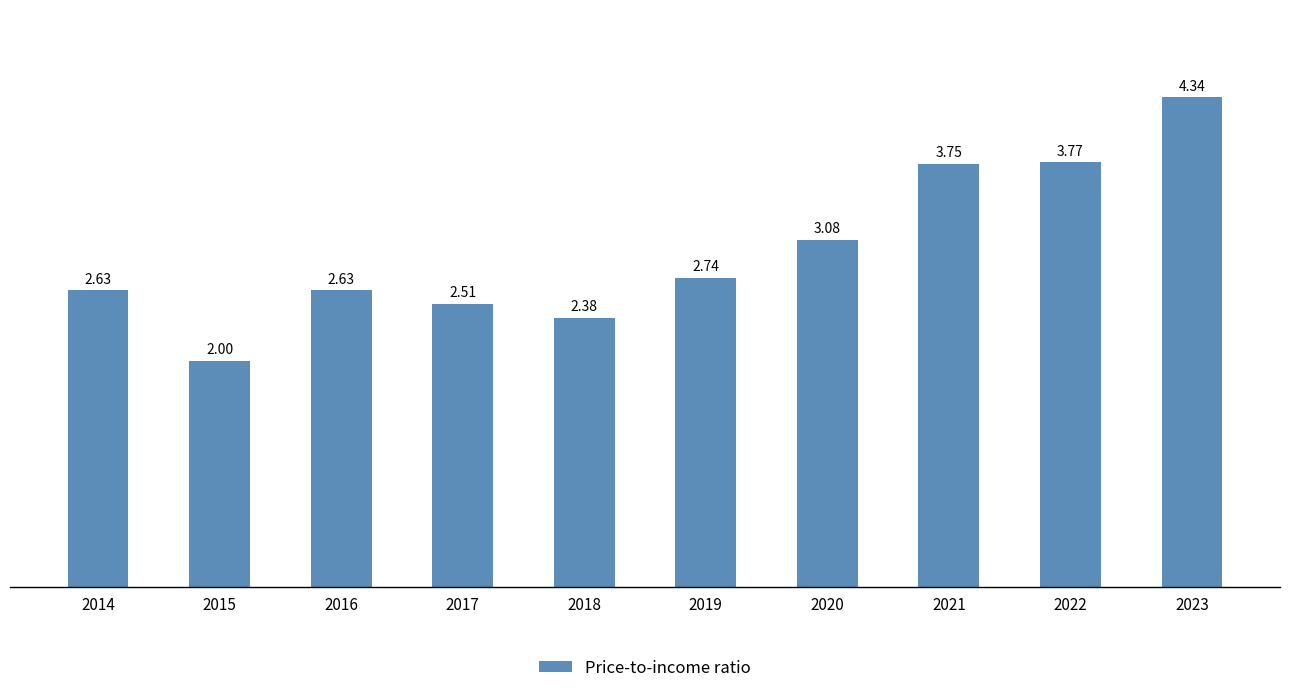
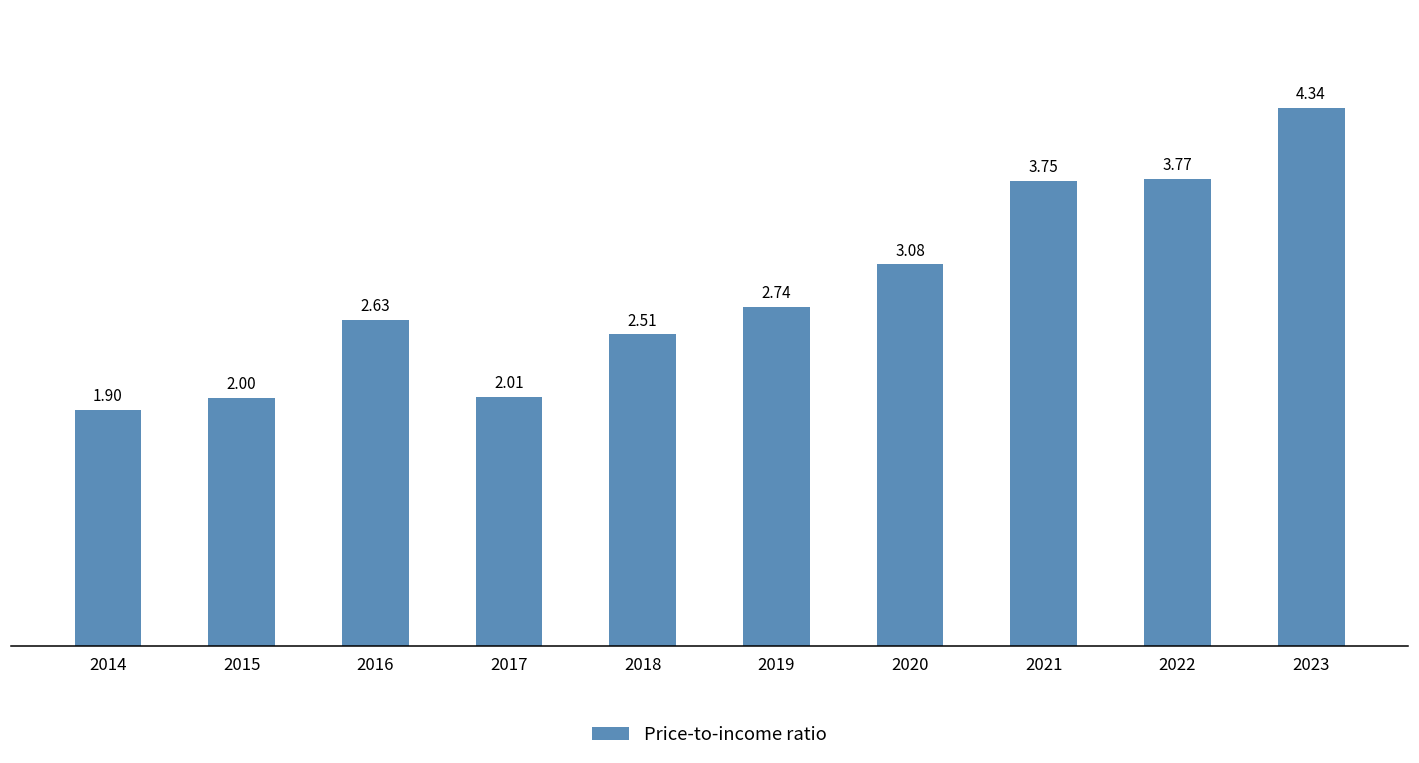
  {
-   "2014": 2.63,
+   "2014": 1.90,
    "2015": 2.00,
    "2016": 2.63,
-   "2017": 2.51,
-   "2018": 2.38,
+   "2017": 2.01,
+   "2018": 2.51,
    "2019": 2.74,
    "2020": 3.08,
    "2021": 3.75,
    "2022": 3.77,
    "2023": 4.34
  }
